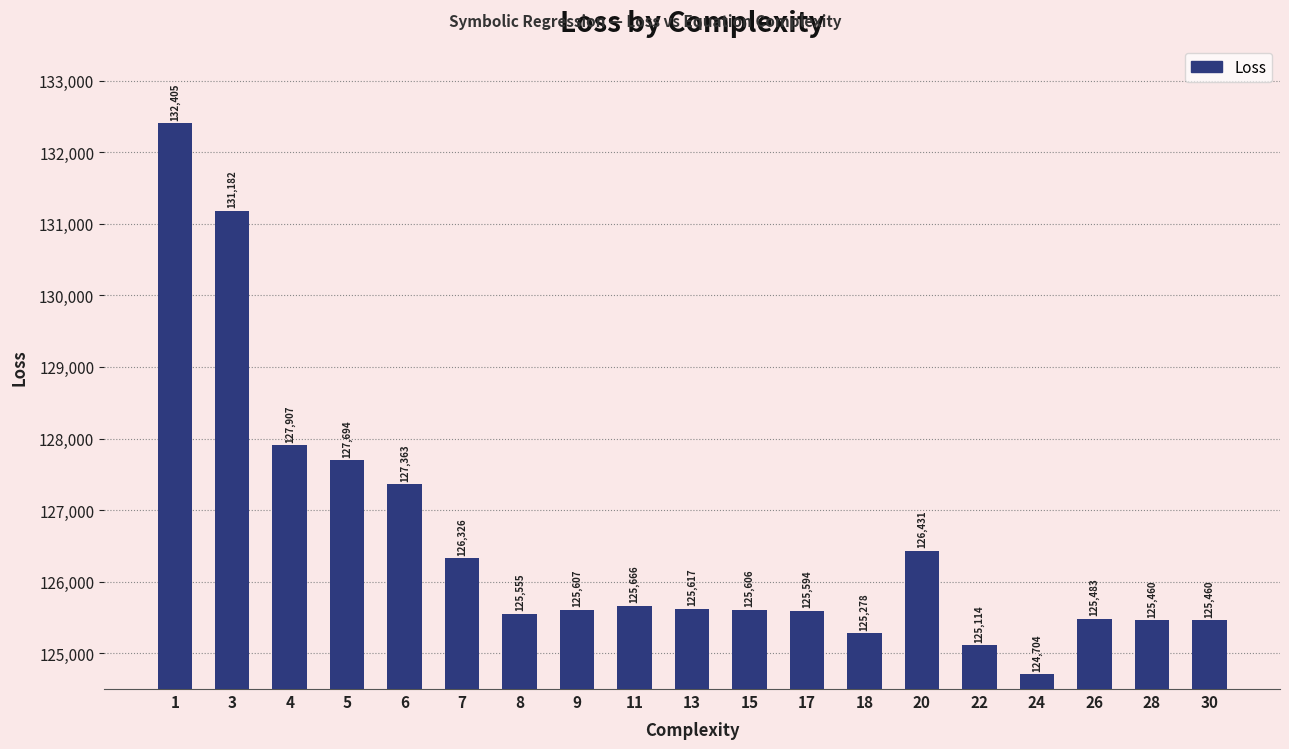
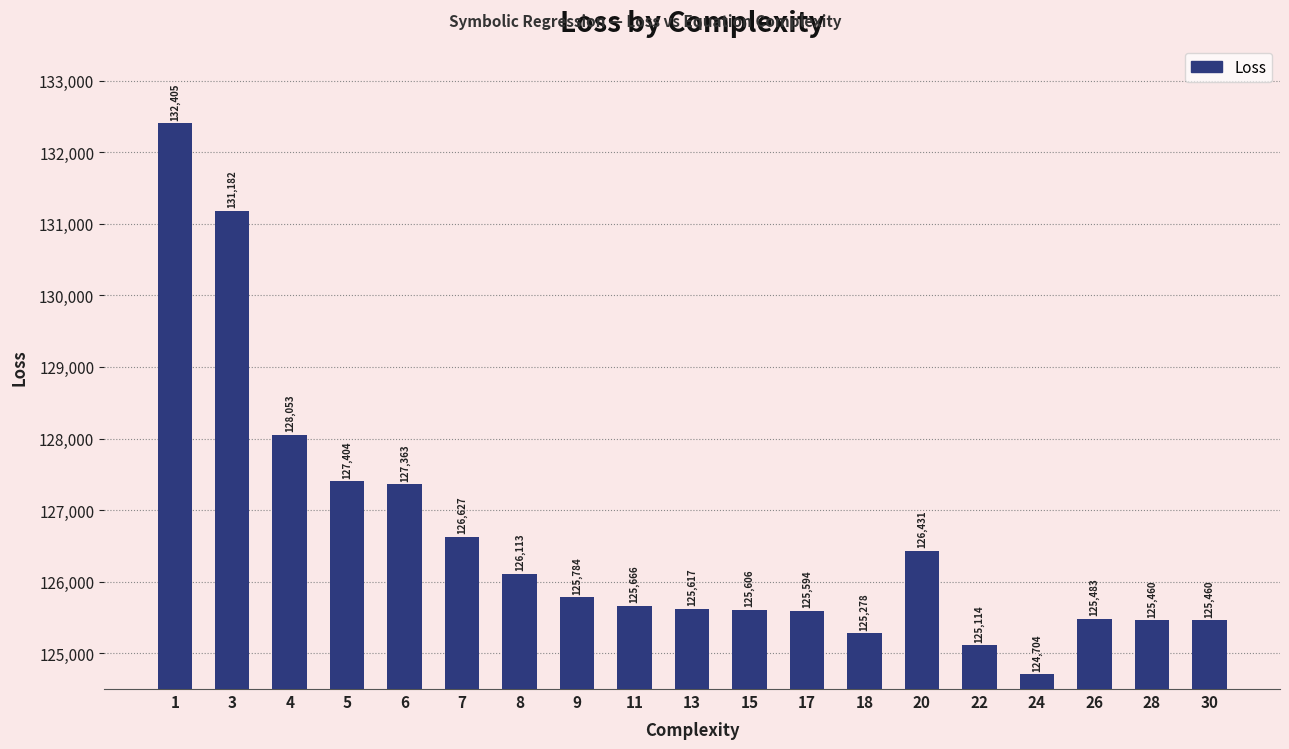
  {
    "1": "132,405",
    "3": "131,182",
-   "4": "127,907",
-   "5": "127,694",
+   "4": "128,053",
+   "5": "127,404",
    "6": "127,363",
-   "7": "126,326",
-   "8": "125,555",
-   "9": "125,607",
+   "7": "126,627",
+   "8": "126,113",
+   "9": "125,784",
    "11": "125,666",
    "13": "125,617",
    "15": "125,606",
    "17": "125,594",
    "18": "125,278",
    "20": "126,431",
    "22": "125,114",
    "24": "124,704",
    "26": "125,483",
    "28": "125,460",
    "30": "125,460"
  }
